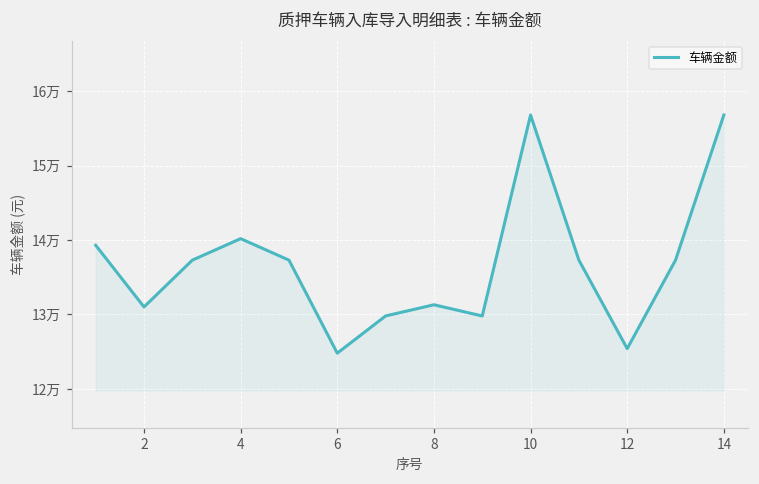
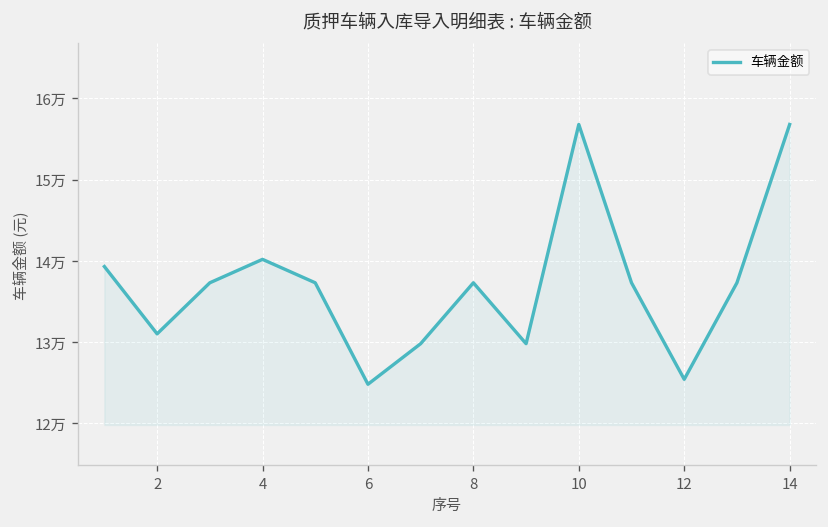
  {
    "2": "13.1万",
    "4": "14.0万",
    "6": "12.5万",
-   "8": "13.1万",
+   "8": "13.7万",
    "10": "15.7万",
    "12": "12.5万",
    "14": "15.7万"
  }
